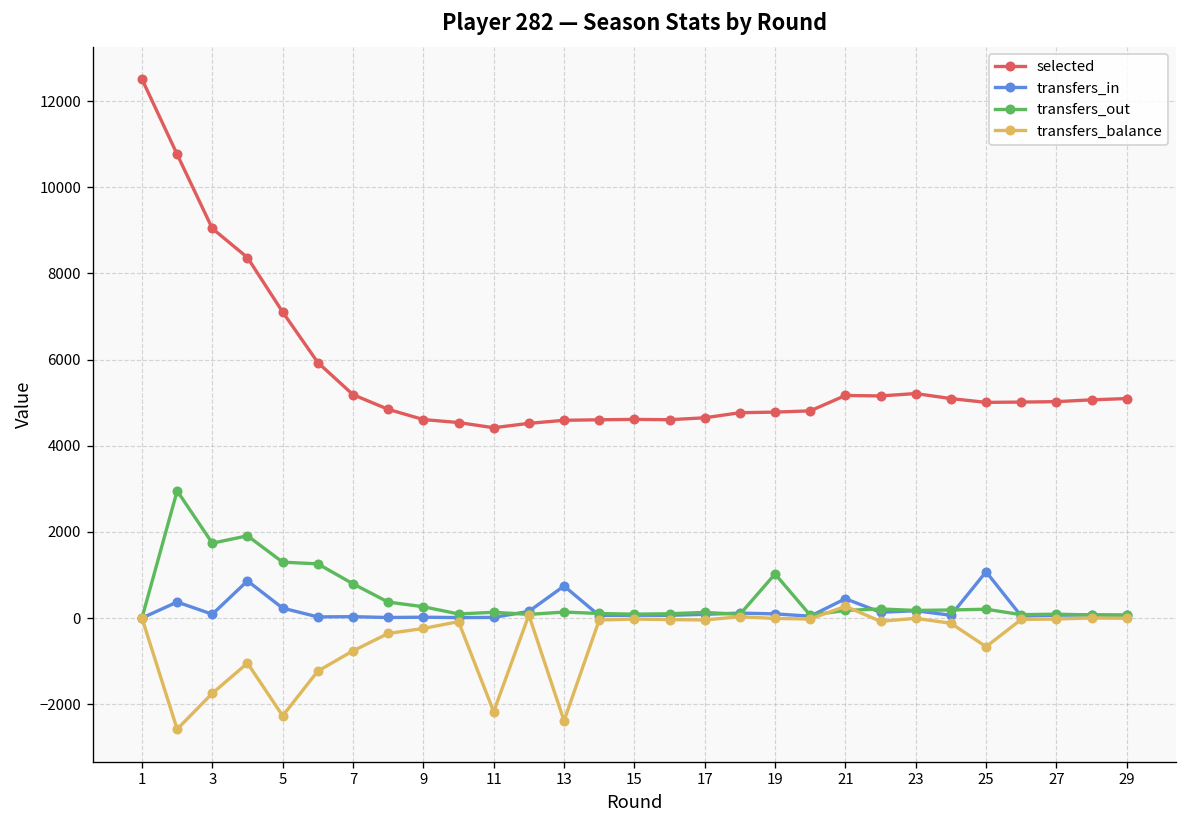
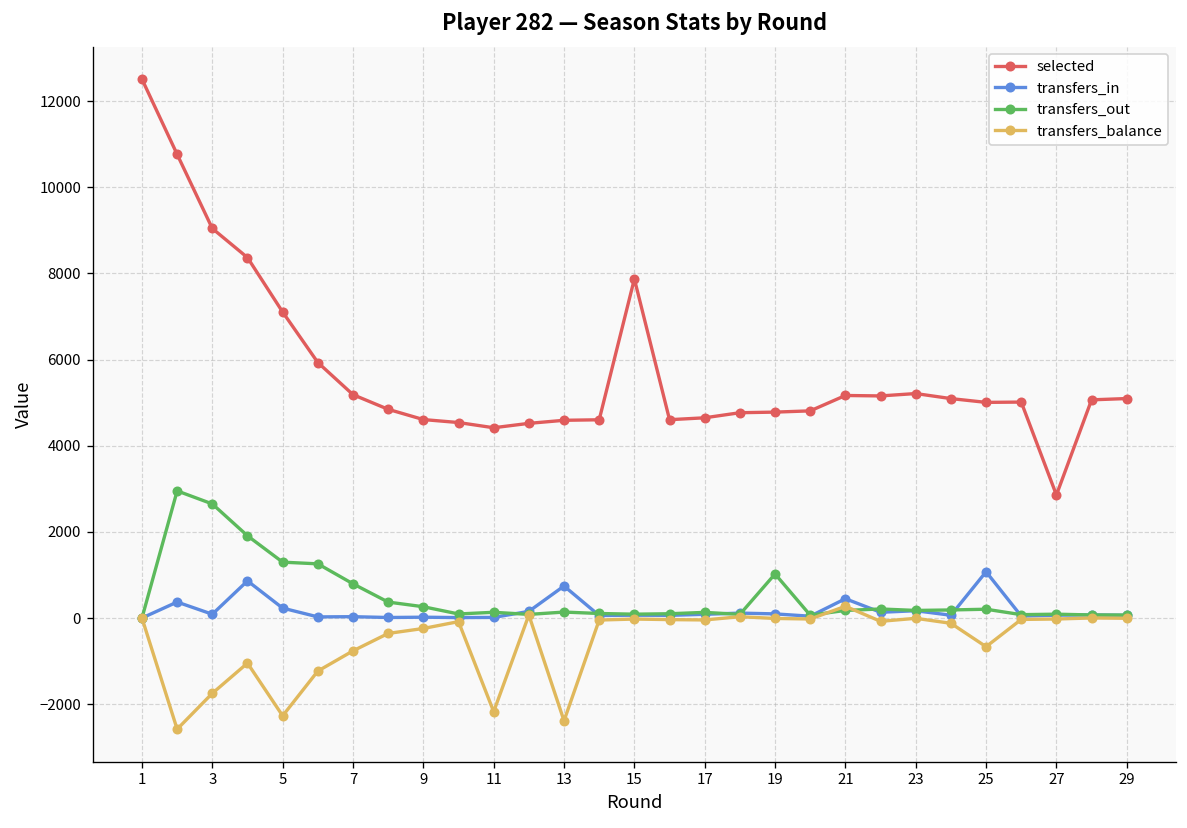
  {
    "selected": {
      "1": 12500,
      "3": 9000,
      "5": 7100,
      "7": 5200,
      "9": 4600,
      "11": 4400,
      "13": 4600,
-     "15": 4600,
+     "15": 7900,
      "17": 4600,
      "19": 4800,
      "21": 5200,
      "23": 5200,
      "25": 5000,
-     "27": 5000,
+     "27": 2900,
      "29": 5100
    },
    "transfers_in": {
      "3": 100,
      "5": 200,
      "7": 0,
      "9": 0,
      "11": 0,
      "13": 700,
      "19": 100,
      "21": 400,
      "25": 1100
    },
    "transfers_out": {
-     "3": 1700,
+     "3": 2600,
      "5": 1300,
      "7": 800,
      "9": 300,
      "11": 100,
      "13": 100,
      "19": 1000,
      "21": 200,
      "25": 200
    },
    "transfers_balance": {
      "3": -1700,
      "5": -2300,
      "7": -800,
      "9": -200,
      "11": -2200,
      "13": -2400,
      "15": 0,
      "17": 0,
      "19": 0,
      "21": 300,
      "23": 0,
      "25": -700,
      "27": 0
    }
  }
